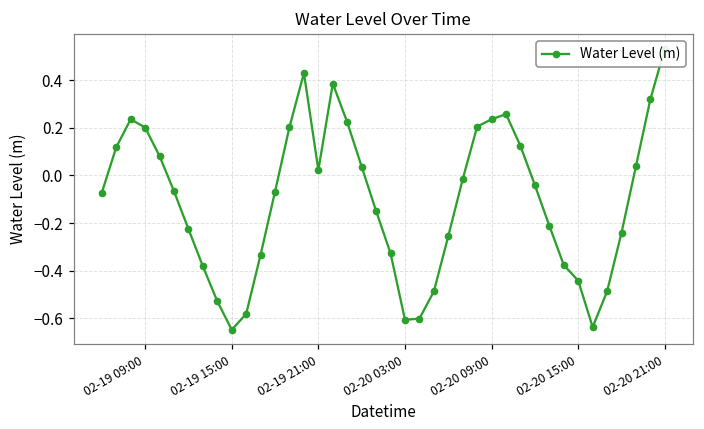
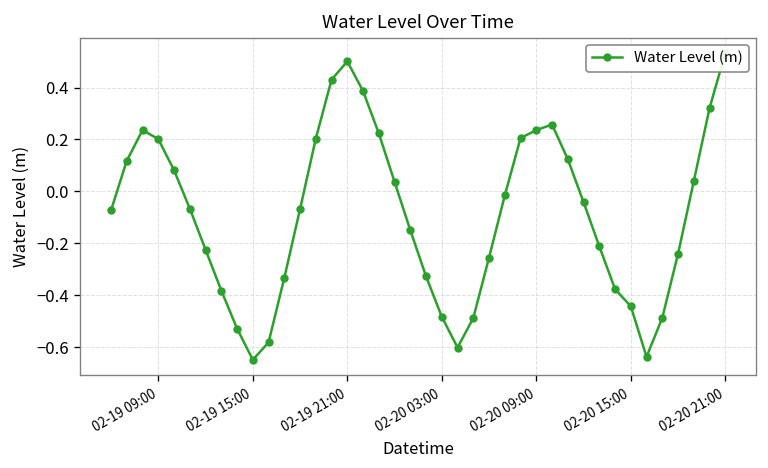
  {
    "02-19 09:00": 0.20,
    "02-19 15:00": -0.65,
-   "02-19 21:00": 0.02,
-   "02-20 03:00": -0.61,
+   "02-19 21:00": 0.50,
+   "02-20 03:00": -0.48,
    "02-20 09:00": 0.24,
    "02-20 15:00": -0.44
  }
